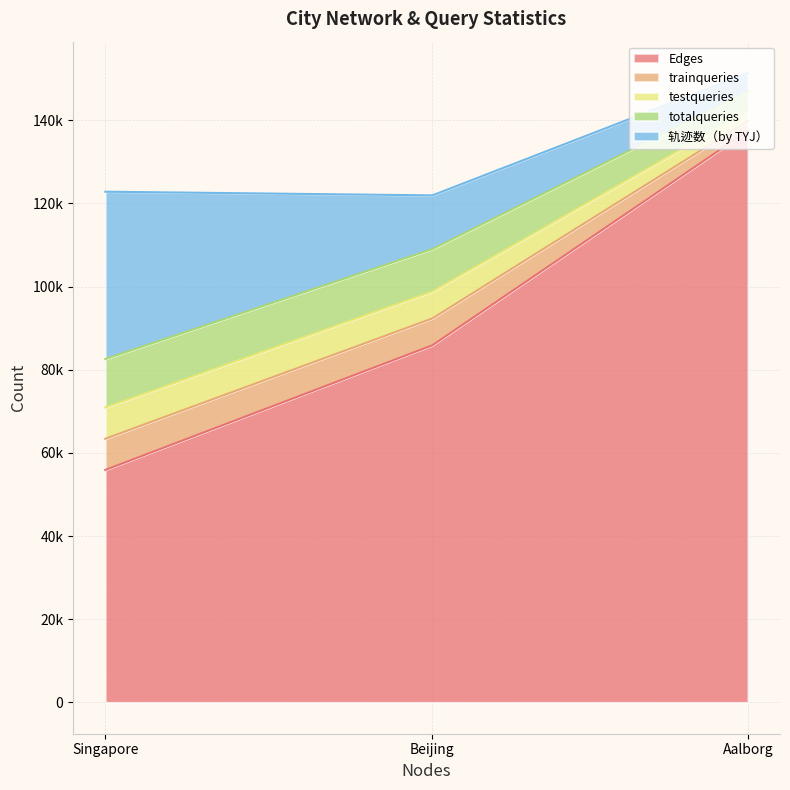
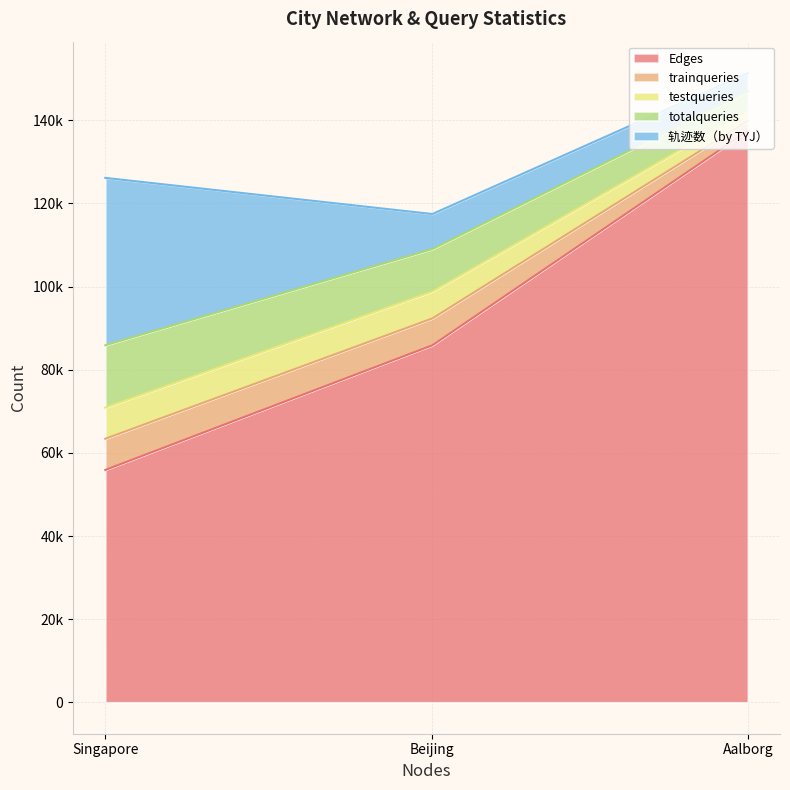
  {
    "testqueries": {
      "Singapore": 8000,
      "Beijing": 6000
    },
    "totalqueries": {
-     "Singapore": 12000,
+     "Singapore": 15000,
      "Beijing": 10000
    },
    "轨迹数（by TYJ）": {
      "Singapore": 40000,
-     "Beijing": 13000
+     "Beijing": 8000
    }
  }
